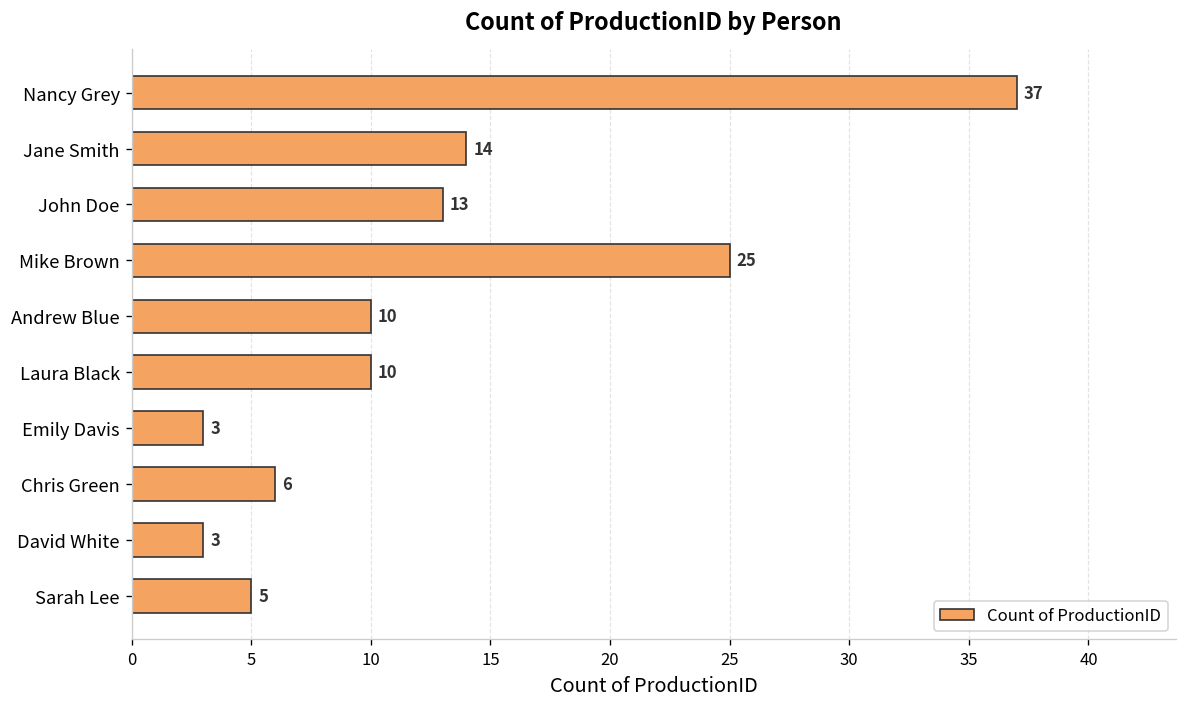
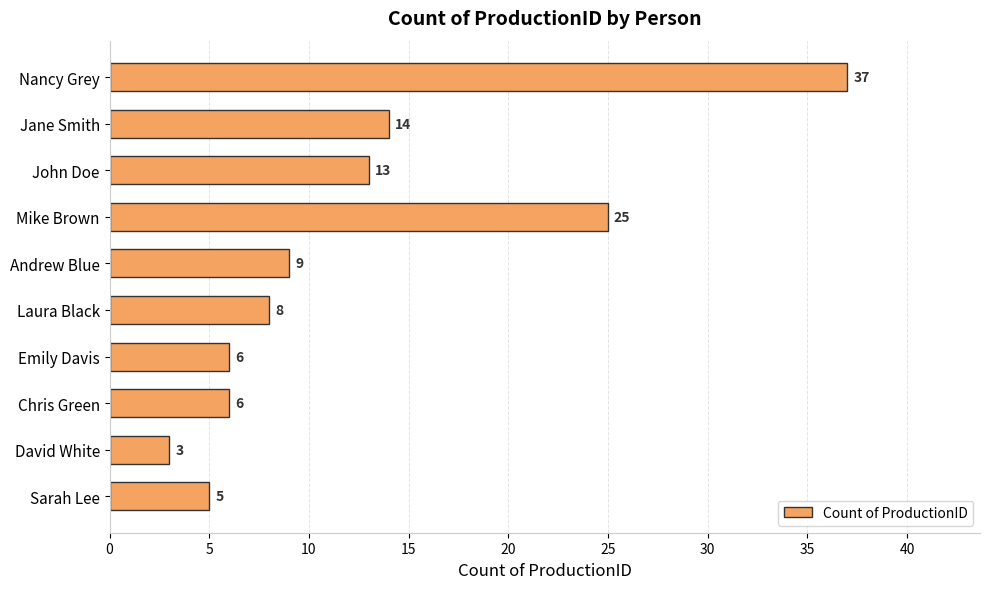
  {
    "Nancy Grey": 37,
    "Jane Smith": 14,
    "John Doe": 13,
    "Mike Brown": 25,
-   "Andrew Blue": 10,
-   "Laura Black": 10,
-   "Emily Davis": 3,
+   "Andrew Blue": 9,
+   "Laura Black": 8,
+   "Emily Davis": 6,
    "Chris Green": 6,
    "David White": 3,
    "Sarah Lee": 5
  }
